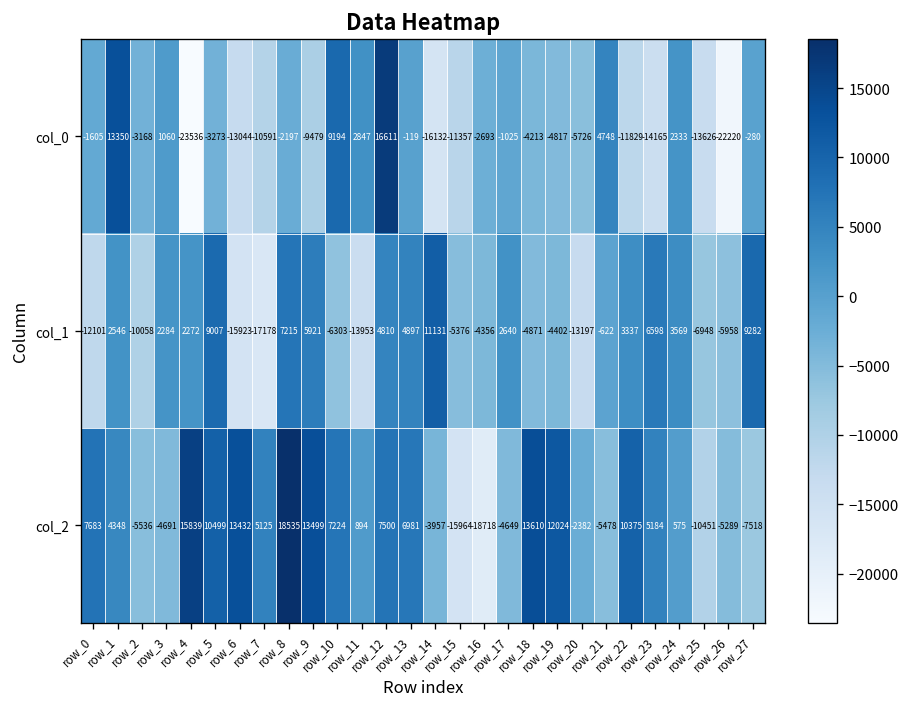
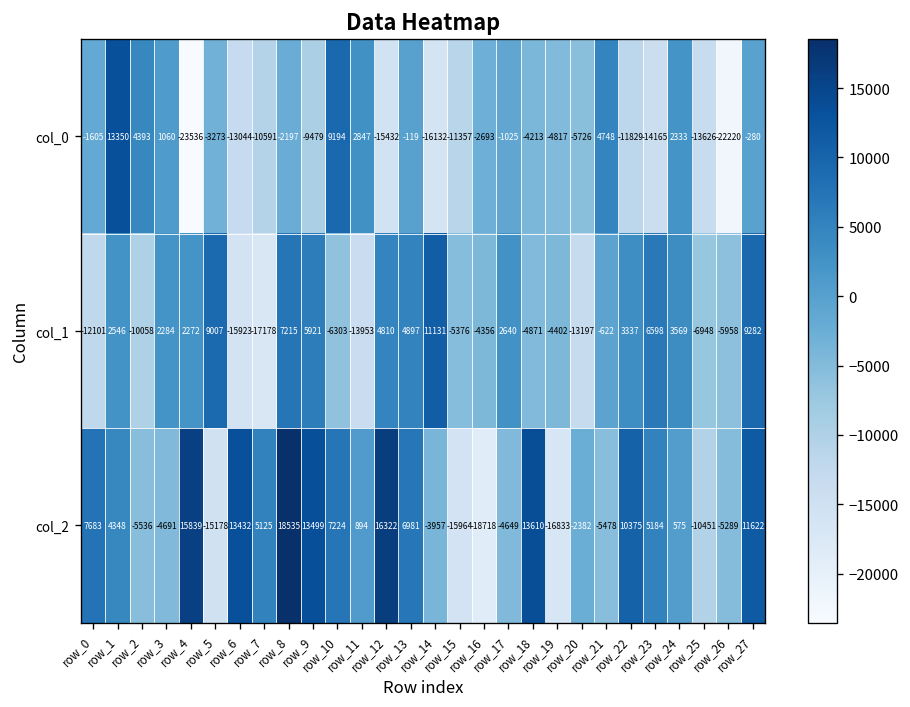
  {
    "col_0": {
      "row_0": -1605,
      "row_1": 13350,
-     "row_2": -3168,
+     "row_2": 4393,
      "row_3": 1060,
      "row_4": -23536,
      "row_5": -3273,
      "row_6": -13044,
      "row_7": -10591,
      "row_8": -2197,
      "row_9": -9479,
      "row_10": 9194,
      "row_11": 2847,
-     "row_12": 16611,
+     "row_12": -15432,
      "row_13": -119,
      "row_14": -16132,
      "row_15": -11357,
      "row_16": -2693,
      "row_17": -1025,
      "row_18": -4213,
      "row_19": -4817,
      "row_20": -5726,
      "row_21": 4748,
      "row_22": -11829,
      "row_23": -14165,
      "row_24": 2333,
      "row_25": -13626,
      "row_26": -22220,
      "row_27": -280
    },
    "col_1": {
      "row_0": -12101,
      "row_1": 2546,
      "row_2": -10058,
      "row_3": 2284,
      "row_4": 2272,
      "row_5": 9007,
      "row_6": -15923,
      "row_7": -17178,
      "row_8": 7215,
      "row_9": 5921,
      "row_10": -6303,
      "row_11": -13953,
      "row_12": 4810,
      "row_13": 4897,
      "row_14": 11131,
      "row_15": -5376,
      "row_16": -4356,
      "row_17": 2640,
      "row_18": -4871,
      "row_19": -4402,
      "row_20": -13197,
      "row_21": -622,
      "row_22": 3337,
      "row_23": 6598,
      "row_24": 3569,
      "row_25": -6948,
      "row_26": -5958,
      "row_27": 9282
    },
    "col_2": {
      "row_0": 7683,
      "row_1": 4348,
      "row_2": -5536,
      "row_3": -4691,
      "row_4": 15839,
-     "row_5": 10499,
+     "row_5": -15178,
      "row_6": 13432,
      "row_7": 5125,
      "row_8": 18535,
      "row_9": 13499,
      "row_10": 7224,
      "row_11": 894,
-     "row_12": 7500,
+     "row_12": 16322,
      "row_13": 6981,
      "row_14": -3957,
      "row_15": -15964,
      "row_16": -18718,
      "row_17": -4649,
      "row_18": 13610,
-     "row_19": 12024,
+     "row_19": -16833,
      "row_20": -2382,
      "row_21": -5478,
      "row_22": 10375,
      "row_23": 5184,
      "row_24": 575,
      "row_25": -10451,
      "row_26": -5289,
-     "row_27": -7518
+     "row_27": 11622
    }
  }
